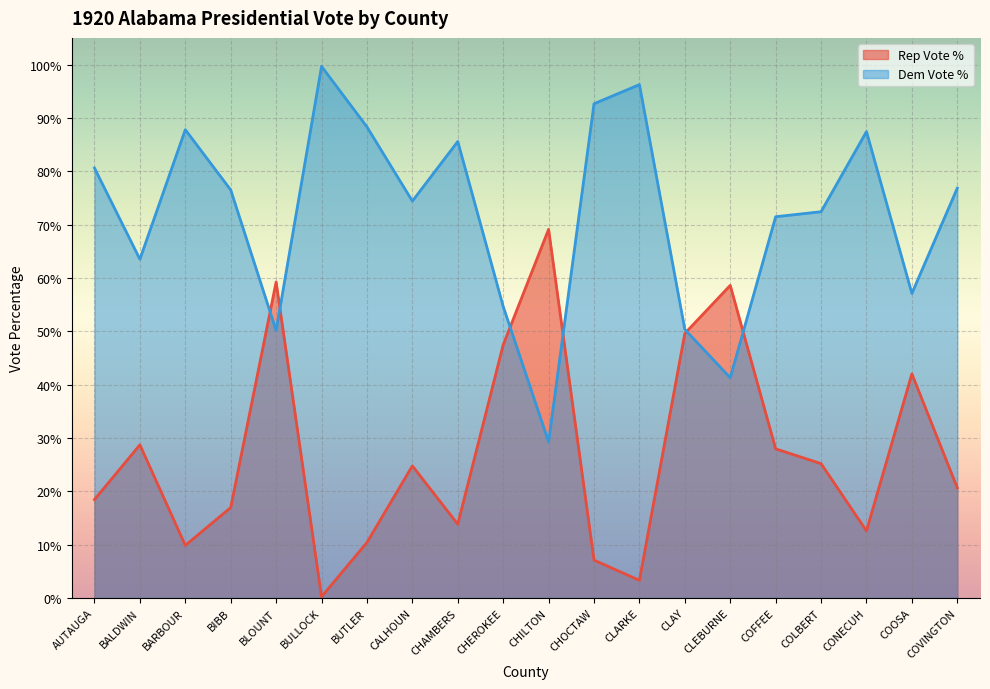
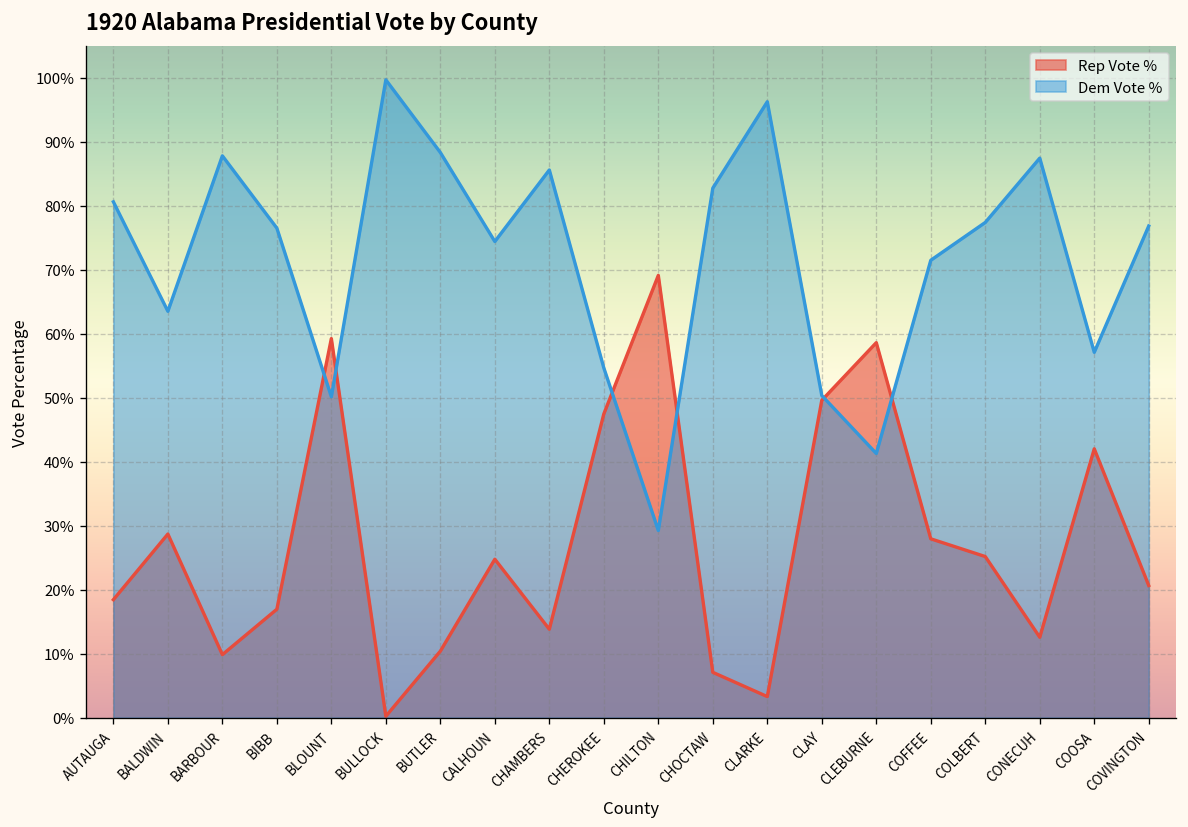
  {
    "Rep Vote %": {
      "AUTAUGA": "18%",
      "BALDWIN": "29%",
      "BARBOUR": "10%",
      "BIBB": "17%",
      "BLOUNT": "59%",
      "BULLOCK": "0%",
      "BUTLER": "10%",
      "CALHOUN": "25%",
      "CHAMBERS": "14%",
      "CHEROKEE": "47%",
      "CHILTON": "69%",
      "CHOCTAW": "7%",
      "CLARKE": "3%",
      "CLAY": "50%",
      "CLEBURNE": "59%",
      "COFFEE": "28%",
      "COLBERT": "25%",
      "CONECUH": "13%",
      "COOSA": "42%",
      "COVINGTON": "21%"
    },
    "Dem Vote %": {
      "AUTAUGA": "81%",
      "BALDWIN": "64%",
      "BARBOUR": "88%",
      "BIBB": "76%",
      "BLOUNT": "50%",
      "BULLOCK": "100%",
      "BUTLER": "88%",
      "CALHOUN": "74%",
      "CHAMBERS": "86%",
      "CHEROKEE": "55%",
      "CHILTON": "29%",
-     "CHOCTAW": "93%",
+     "CHOCTAW": "83%",
      "CLARKE": "96%",
      "CLAY": "50%",
      "CLEBURNE": "41%",
      "COFFEE": "71%",
-     "COLBERT": "72%",
+     "COLBERT": "77%",
      "CONECUH": "87%",
      "COOSA": "57%",
      "COVINGTON": "77%"
    }
  }
